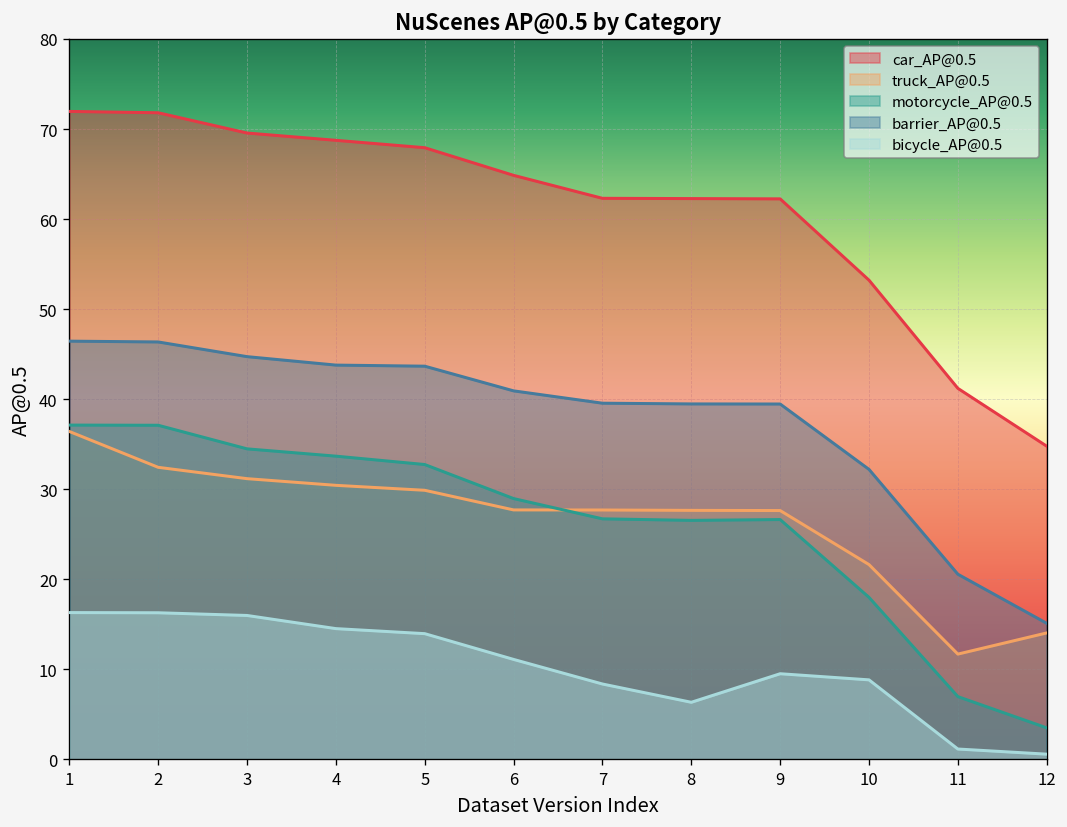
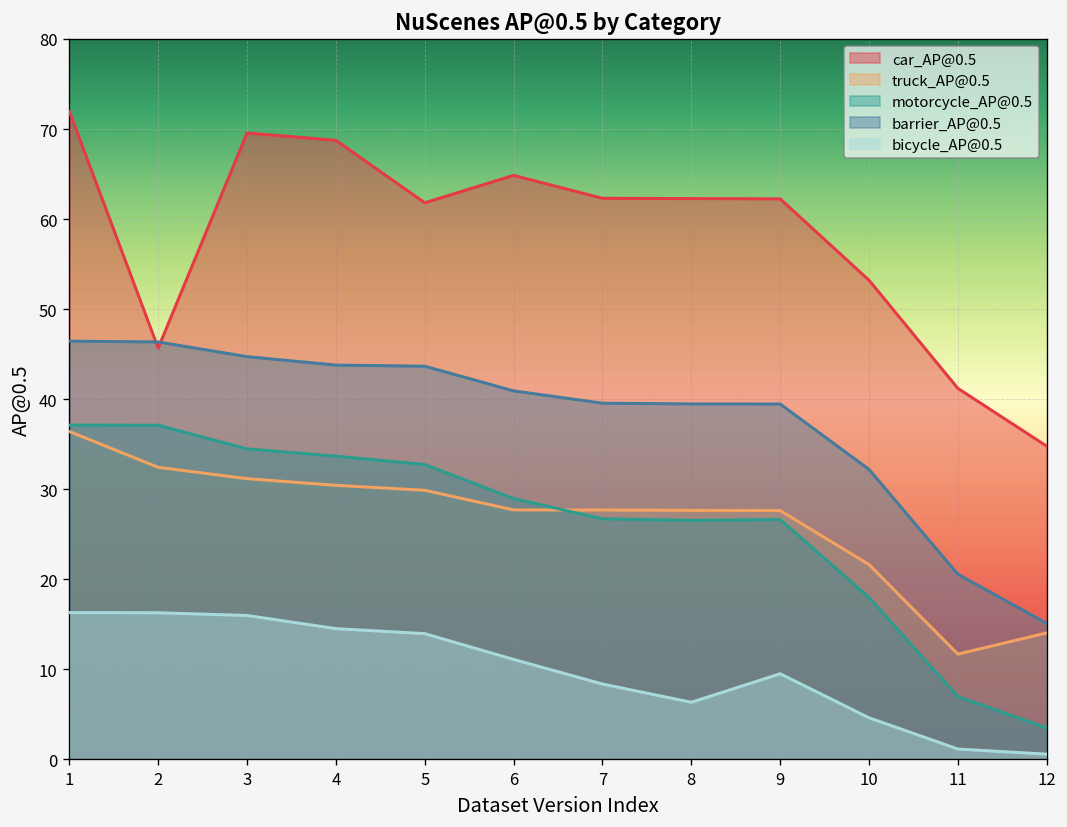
  {
    "car_AP@0.5": {
      "1": 72,
-     "2": 72,
+     "2": 46,
      "3": 70,
      "4": 69,
-     "5": 68,
+     "5": 62,
      "6": 65,
      "7": 62,
      "8": 62,
      "9": 62,
      "10": 53,
      "11": 41,
      "12": 35
    },
    "truck_AP@0.5": {
      "1": 36,
      "2": 32,
      "3": 31,
      "4": 30,
      "5": 30,
      "6": 28,
      "7": 28,
      "8": 28,
      "9": 28,
      "10": 22,
      "11": 12,
      "12": 14
    },
    "bicycle_AP@0.5": {
      "1": 16,
      "2": 16,
      "3": 16,
      "4": 15,
      "5": 14,
      "6": 11,
      "7": 8,
      "8": 6,
      "9": 10,
-     "10": 9,
+     "10": 5,
      "11": 1,
      "12": 1
    }
  }
